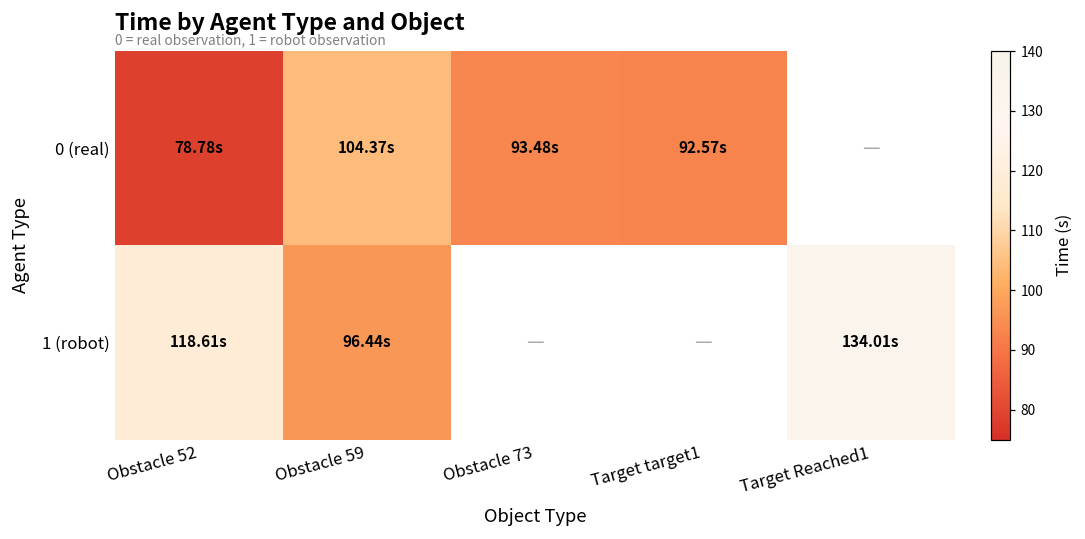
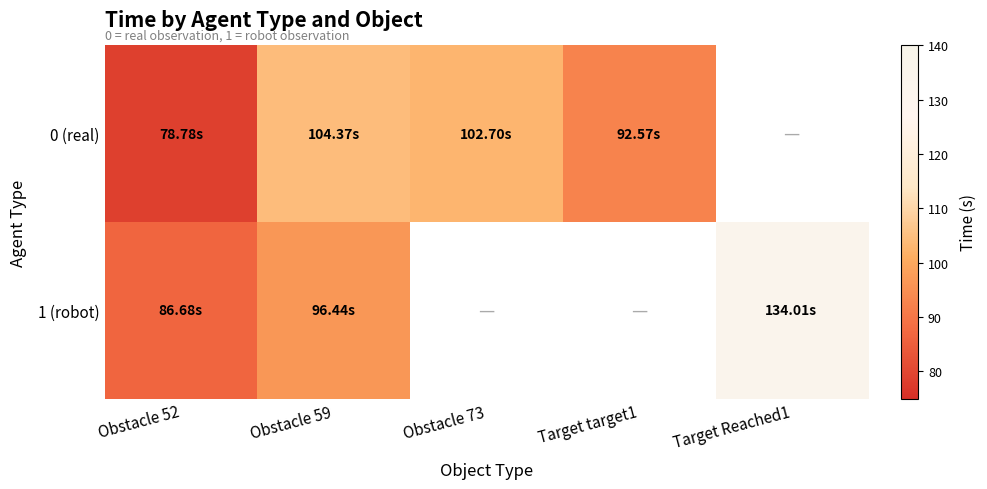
  {
    "0 (real)": {
      "Obstacle 52": "78.78s",
      "Obstacle 59": "104.37s",
-     "Obstacle 73": "93.48s",
+     "Obstacle 73": "102.70s",
      "Target target1": "92.57s"
    },
    "1 (robot)": {
-     "Obstacle 52": "118.61s",
+     "Obstacle 52": "86.68s",
      "Obstacle 59": "96.44s",
      "Target Reached1": "134.01s"
    }
  }
